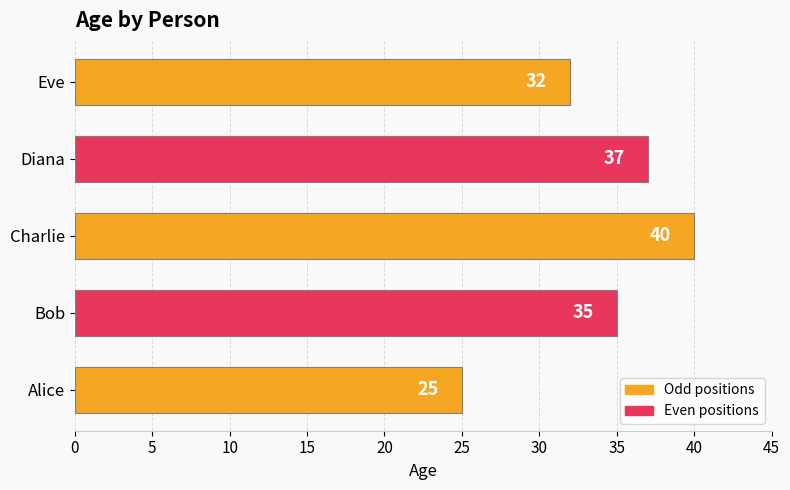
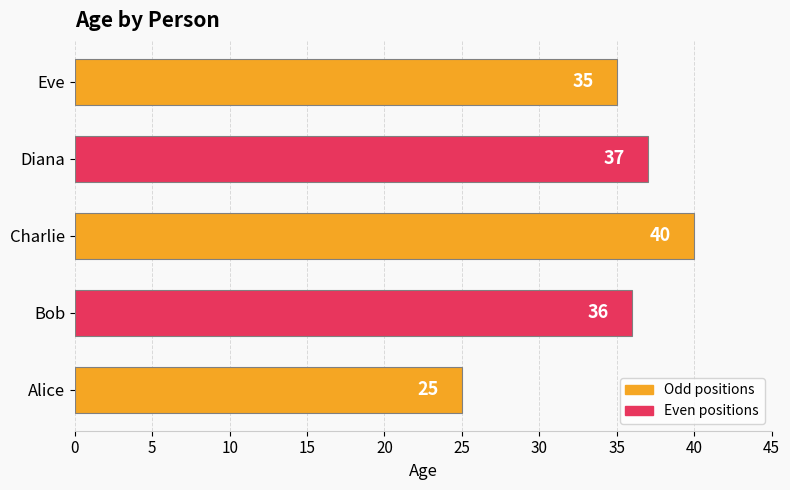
  {
-   "Eve": 32,
+   "Eve": 35,
    "Diana": 37,
    "Charlie": 40,
-   "Bob": 35,
+   "Bob": 36,
    "Alice": 25
  }
